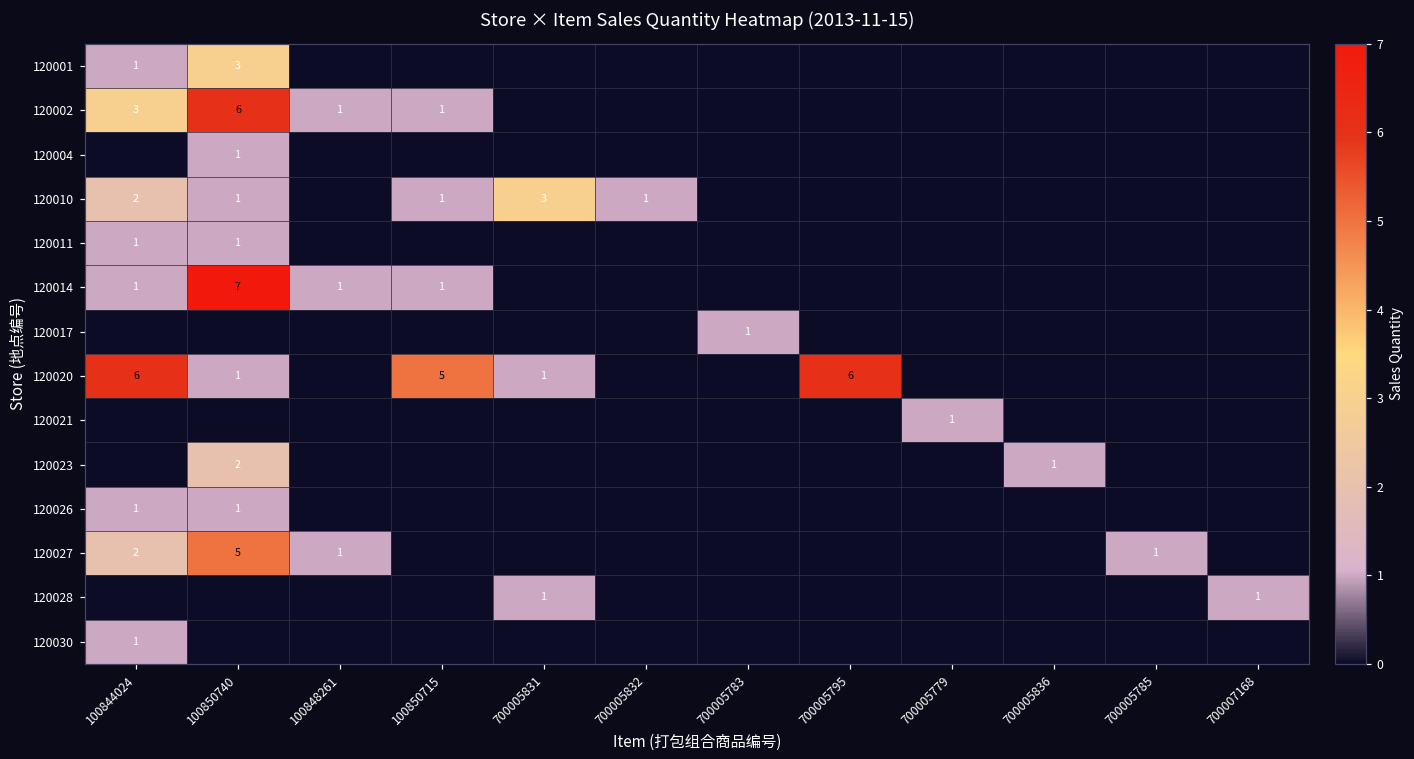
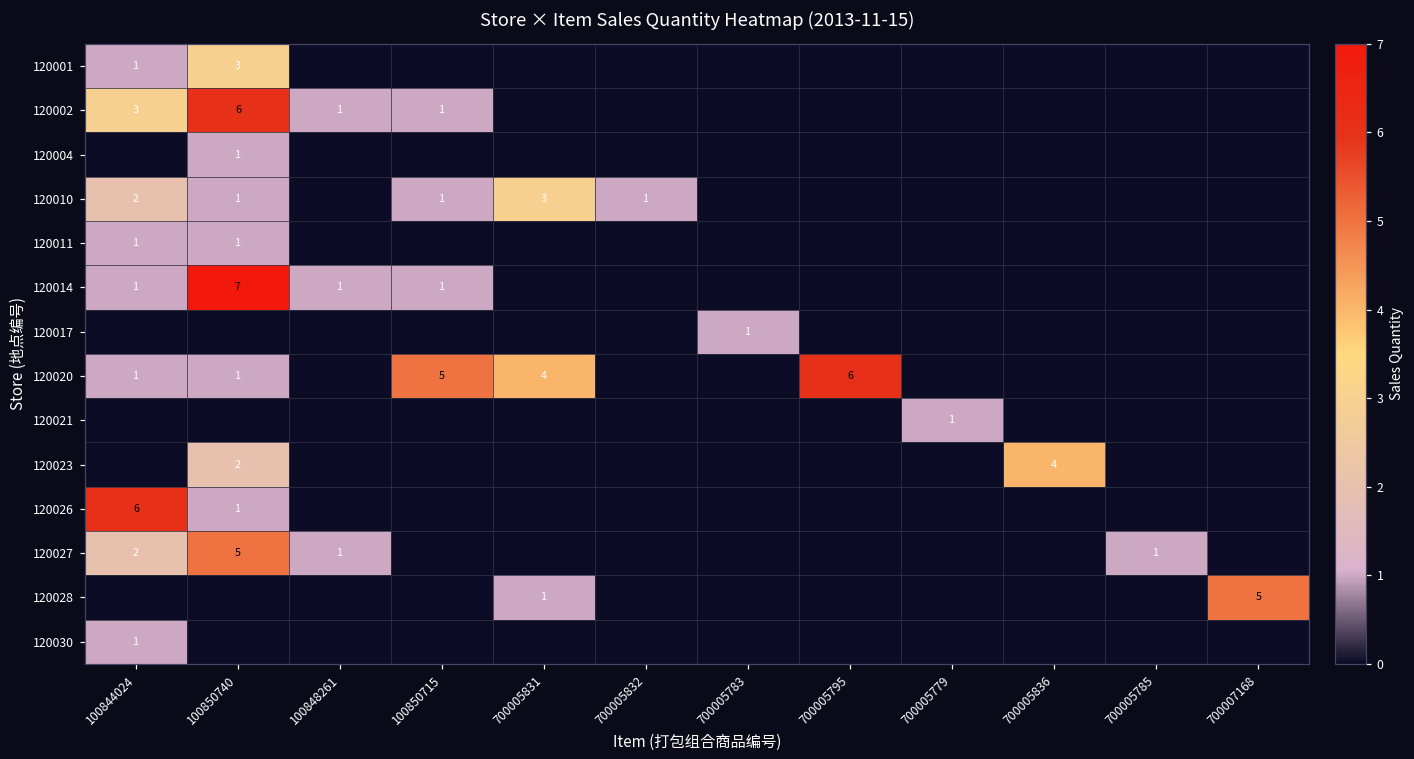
  {
    "120001": {
      "100844024": 1,
      "100850740": 3
    },
    "120002": {
      "100844024": 3,
      "100850740": 6,
      "100848261": 1,
      "100850715": 1
    },
    "120004": {
      "100850740": 1
    },
    "120010": {
      "100844024": 2,
      "100850740": 1,
      "100850715": 1,
      "700005831": 3,
      "700005832": 1
    },
    "120011": {
      "100844024": 1,
      "100850740": 1
    },
    "120014": {
      "100844024": 1,
      "100850740": 7,
      "100848261": 1,
      "100850715": 1
    },
    "120017": {
      "700005783": 1
    },
    "120020": {
-     "100844024": 6,
+     "100844024": 1,
      "100850740": 1,
      "100850715": 5,
-     "700005831": 1,
+     "700005831": 4,
      "700005795": 6
    },
    "120021": {
      "700005779": 1
    },
    "120023": {
      "100850740": 2,
-     "700005836": 1
+     "700005836": 4
    },
    "120026": {
-     "100844024": 1,
+     "100844024": 6,
      "100850740": 1
    },
    "120027": {
      "100844024": 2,
      "100850740": 5,
      "100848261": 1,
      "700005785": 1
    },
    "120028": {
      "700005831": 1,
-     "700007168": 1
+     "700007168": 5
    },
    "120030": {
      "100844024": 1
    }
  }
